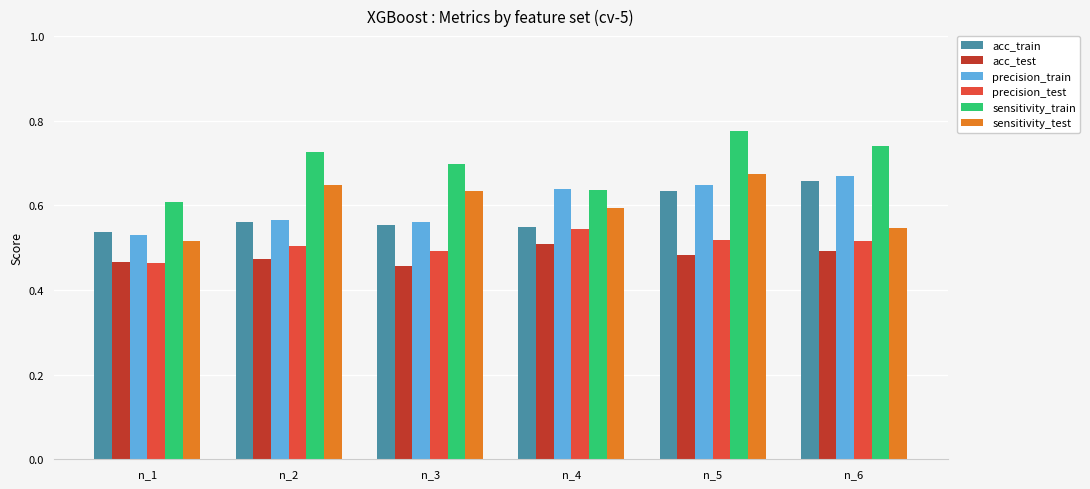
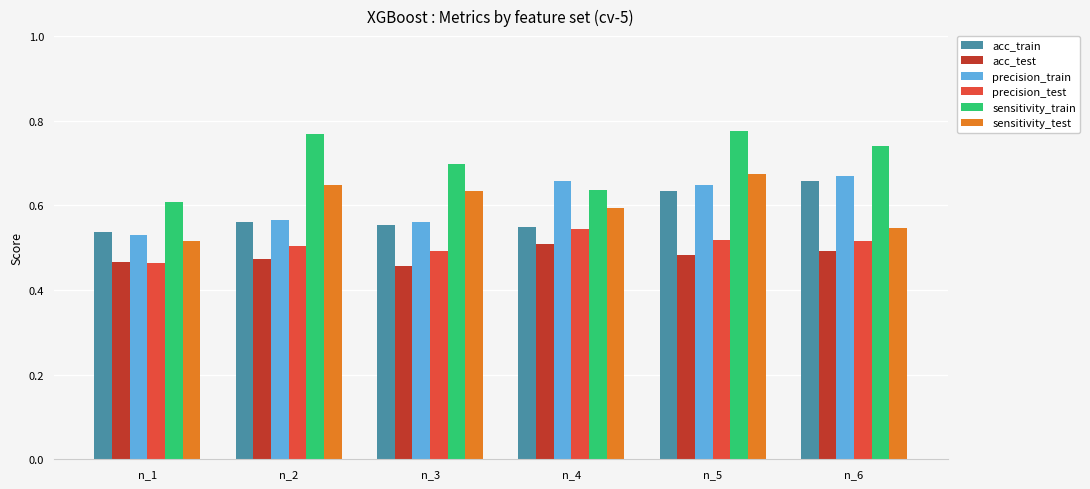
  {
    "acc_train": {
      "n_1": 0.54,
      "n_2": 0.56,
      "n_3": 0.55,
      "n_4": 0.55,
      "n_5": 0.63,
      "n_6": 0.66
    },
    "precision_train": {
      "n_1": 0.53,
      "n_2": 0.57,
      "n_3": 0.56,
-     "n_4": 0.64,
+     "n_4": 0.66,
      "n_5": 0.65,
      "n_6": 0.67
    },
    "sensitivity_train": {
      "n_1": 0.61,
-     "n_2": 0.73,
+     "n_2": 0.77,
      "n_3": 0.70,
      "n_4": 0.64,
      "n_5": 0.78,
      "n_6": 0.74
    }
  }
